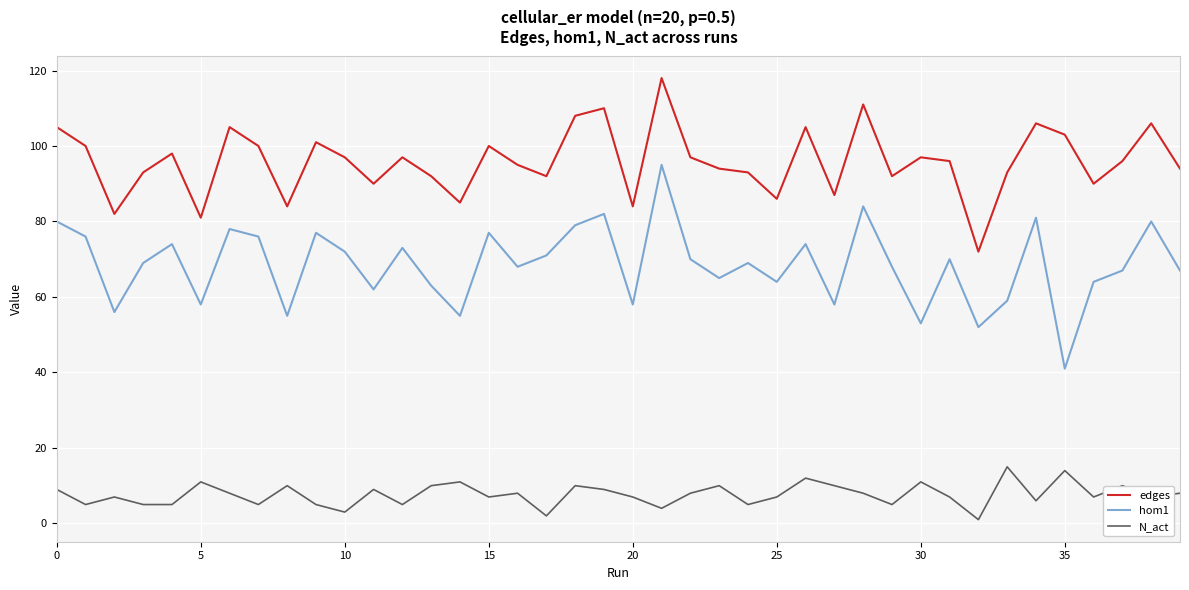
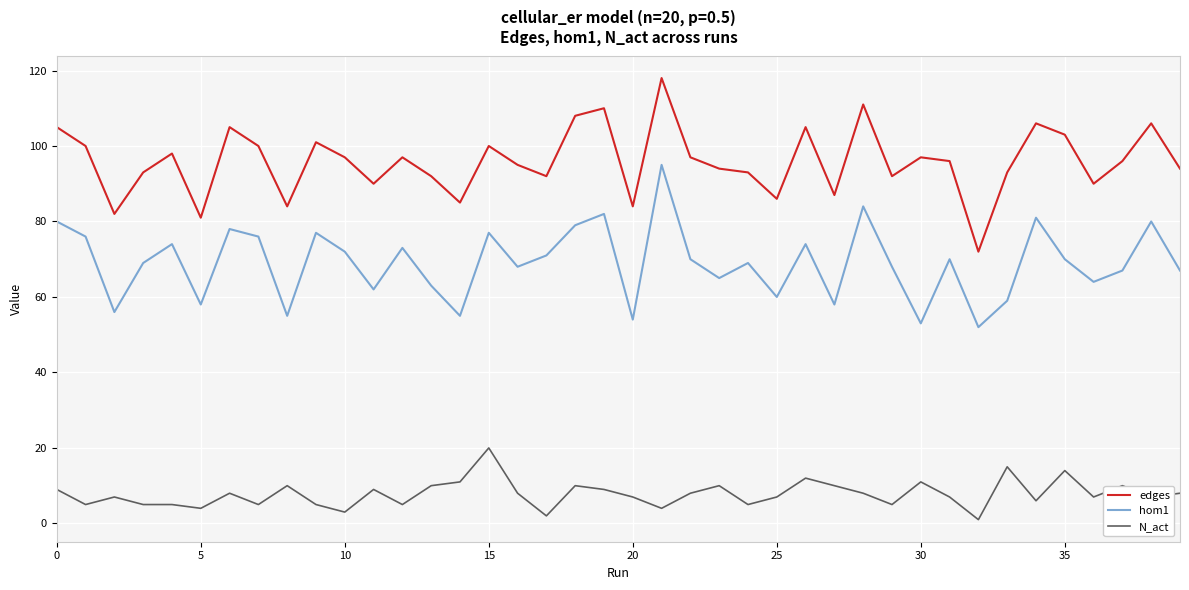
  {
    "edges": {
      "0": 105,
      "5": 81,
      "10": 97,
      "15": 100,
      "20": 84,
      "25": 86,
      "30": 97,
      "35": 103
    },
    "hom1": {
      "0": 80,
      "5": 58,
      "10": 72,
      "15": 77,
-     "20": 58,
-     "25": 64,
+     "20": 54,
+     "25": 60,
      "30": 53,
-     "35": 41
+     "35": 70
    },
    "N_act": {
      "0": 9,
-     "5": 11,
+     "5": 4,
      "10": 3,
-     "15": 7,
+     "15": 20,
      "20": 7,
      "25": 7,
      "30": 11,
      "35": 14
    }
  }
